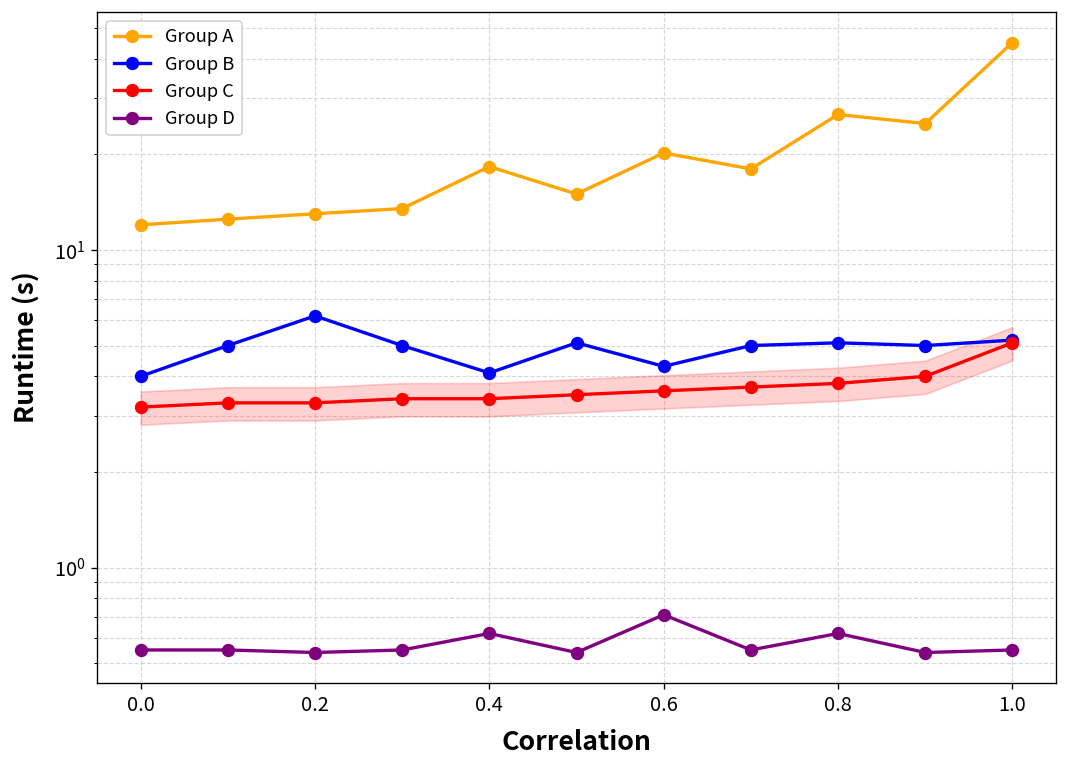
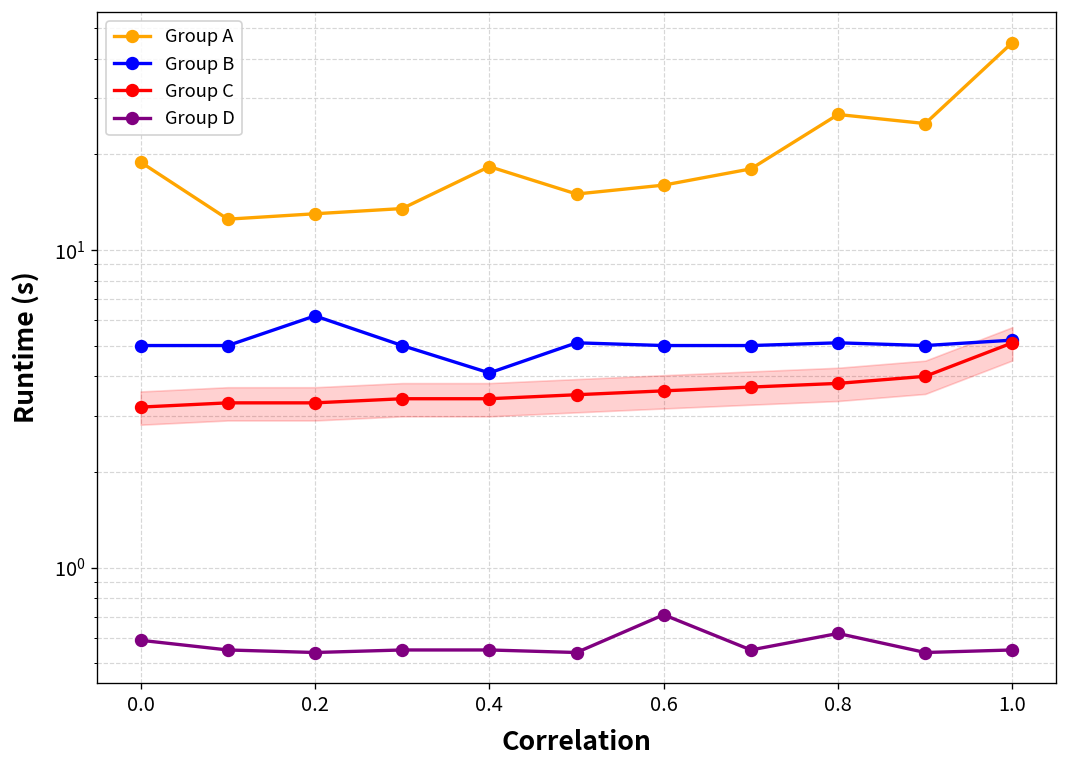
  {
    "Group A": {
-     "0.0": 12,
+     "0.0": 19,
      "0.2": 13,
      "0.4": 18,
-     "0.6": 20,
+     "0.6": 16,
      "0.8": 27,
      "1.0": 45
    },
    "Group B": {
-     "0.0": 4,
+     "0.0": 5,
      "0.2": 6.2,
      "0.4": 4.1,
-     "0.6": 4.3,
+     "0.6": 5.0,
      "0.8": 5.1
    },
    "Group D": {
-     "0.0": 0.55,
+     "0.0": 0.59,
      "0.2": 0.54,
-     "0.4": 0.62,
+     "0.4": 0.55,
      "0.6": 0.71,
      "0.8": 0.62,
      "1.0": 0.55
    }
  }
